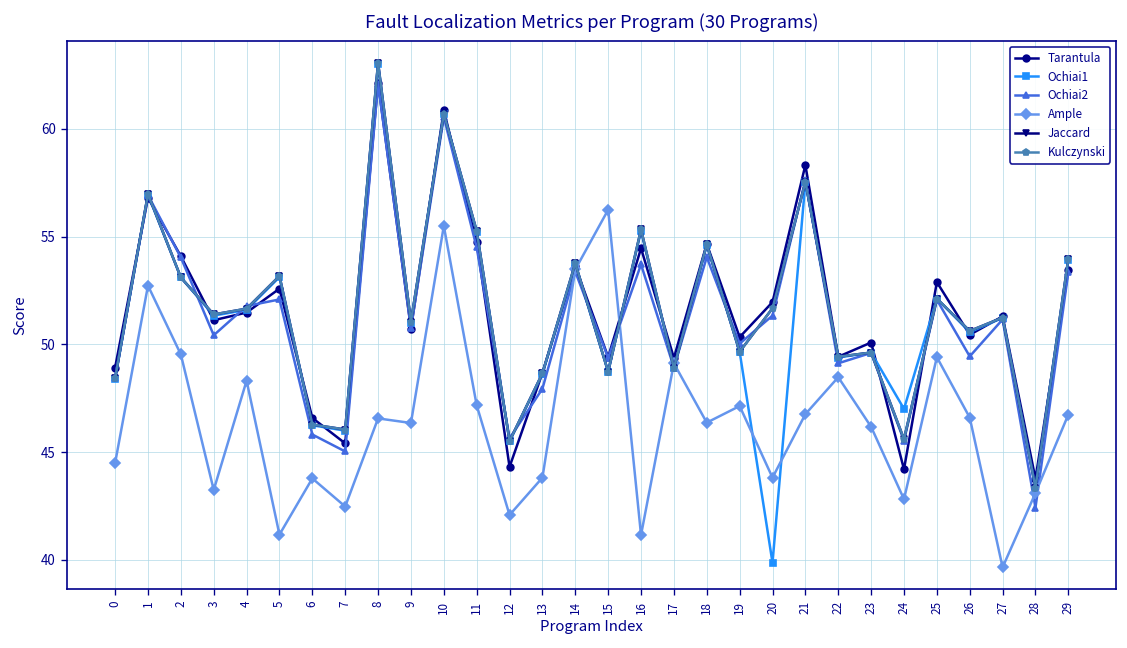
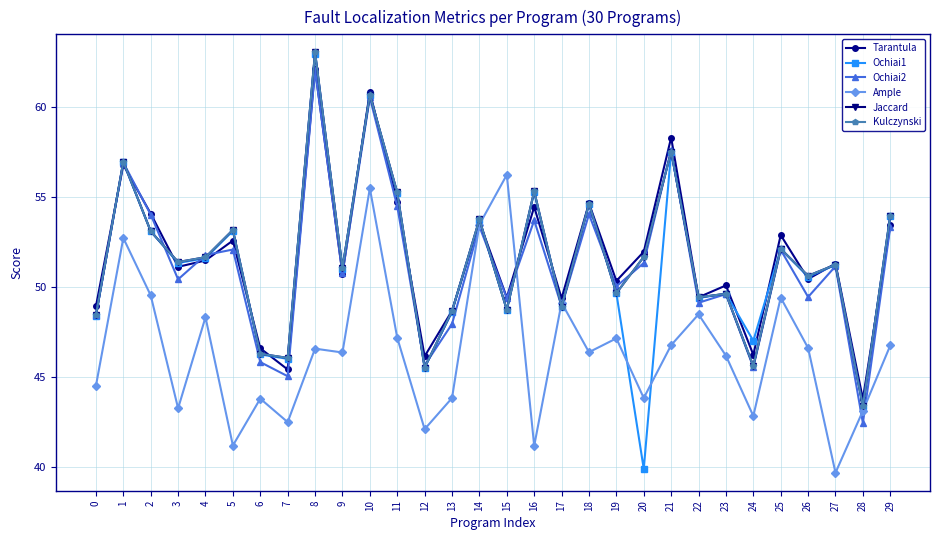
  {
    "Tarantula": {
      "0": 48.9,
      "3": 51.1,
      "5": 52.6,
      "6": 46.6,
      "7": 45.4,
      "10": 60.9,
      "11": 54.7,
-     "12": 44.3,
+     "12": 46.1,
      "16": 54.5,
      "17": 49.4,
      "19": 50.3,
      "20": 52.0,
      "21": 58.3,
      "23": 50.1,
-     "24": 44.2,
+     "24": 46.2,
      "25": 52.9,
      "28": 43.8
    },
    "Ochiai1": {
      "20": 39.9,
      "24": 47.0
    }
  }
